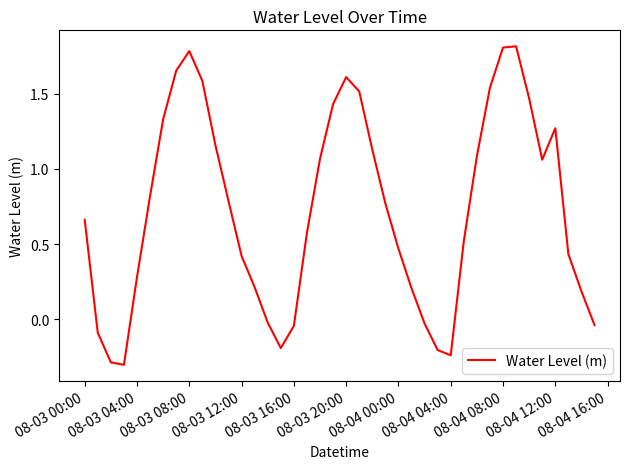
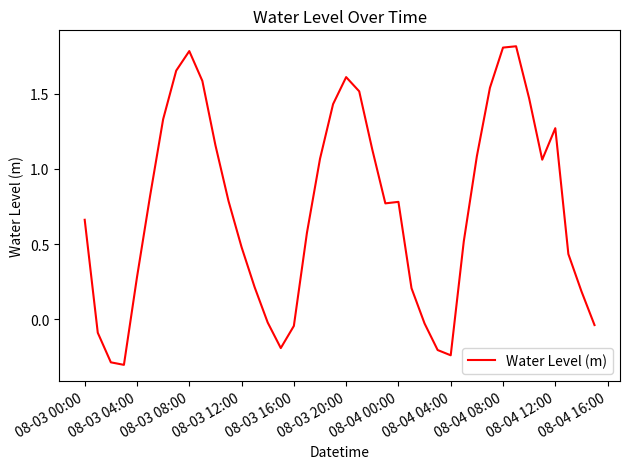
  {
    "08-03 00:00": 0.66,
    "08-03 04:00": 0.28,
    "08-03 08:00": 1.78,
-   "08-03 12:00": 0.42,
+   "08-03 12:00": 0.48,
    "08-03 16:00": -0.04,
    "08-03 20:00": 1.61,
-   "08-04 00:00": 0.47,
+   "08-04 00:00": 0.78,
    "08-04 04:00": -0.24,
    "08-04 08:00": 1.81,
    "08-04 12:00": 1.27
  }
